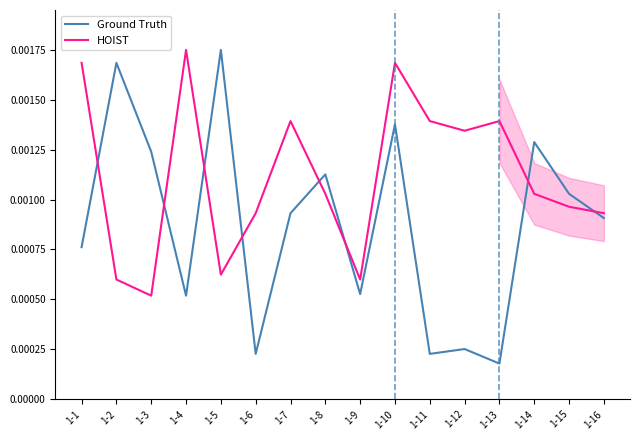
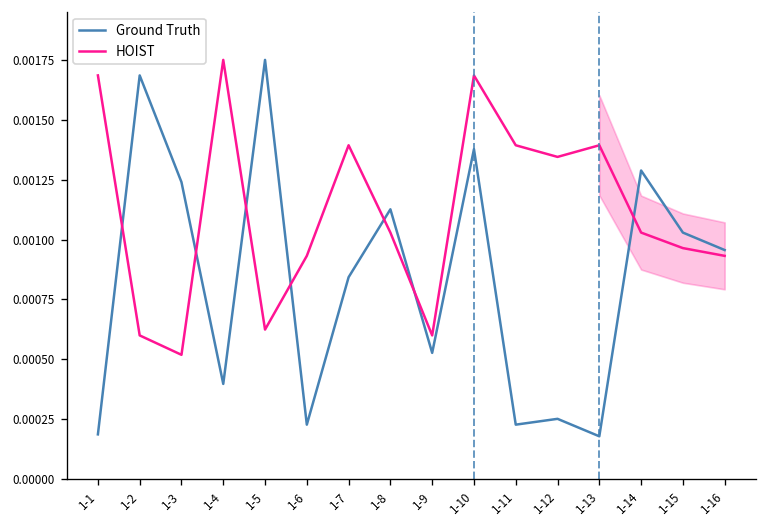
  {
    "Ground Truth": {
-     "1-1": 0.00076,
+     "1-1": 0.00019,
      "1-2": 0.00169,
      "1-3": 0.00124,
-     "1-4": 0.00052,
+     "1-4": 0.00040,
      "1-5": 0.00175,
      "1-6": 0.00023,
-     "1-7": 0.00093,
+     "1-7": 0.00084,
      "1-8": 0.00113,
      "1-9": 0.00053,
      "1-10": 0.00138,
      "1-11": 0.00023,
      "1-12": 0.00025,
      "1-13": 0.00018,
      "1-14": 0.00129,
      "1-15": 0.00103,
-     "1-16": 0.00091
+     "1-16": 0.00096
    }
  }
